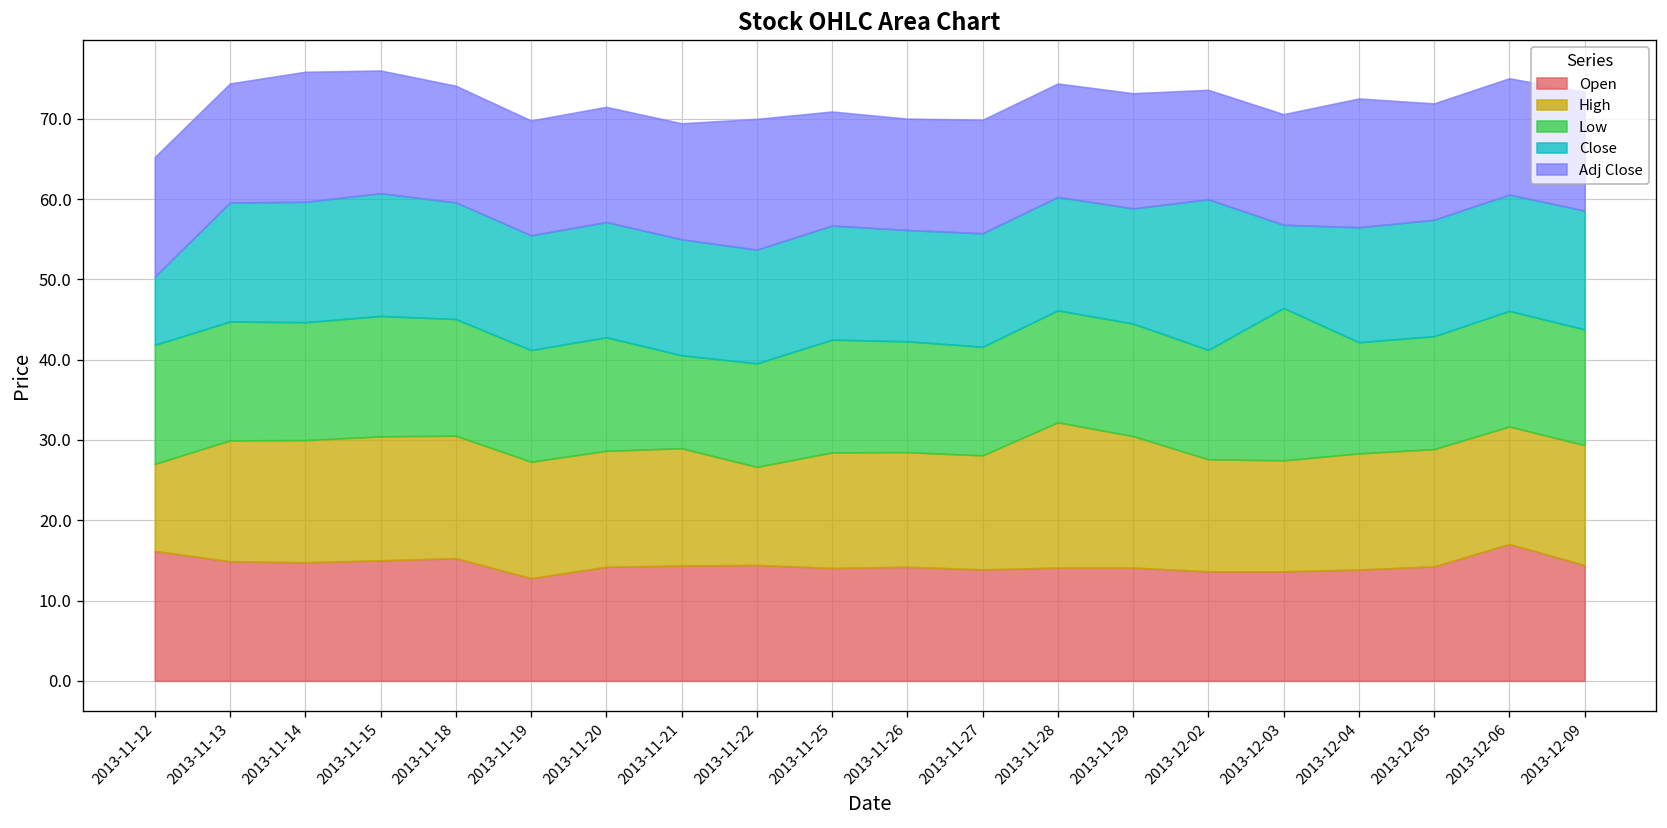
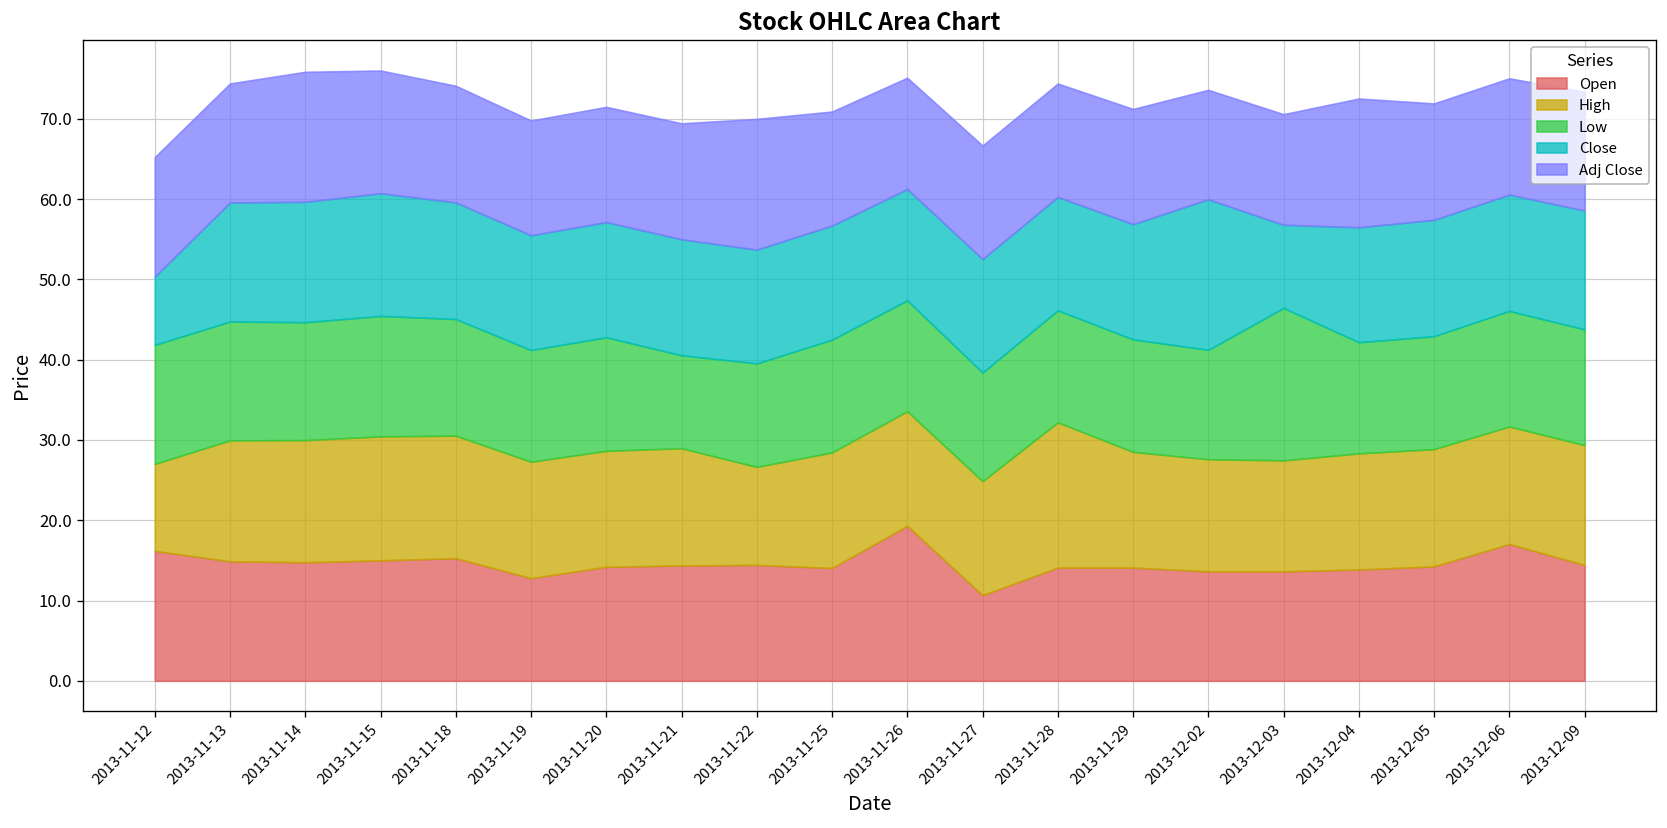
  {
    "Open": {
      "2013-11-12": 16,
      "2013-11-13": 15,
      "2013-11-14": 15,
      "2013-11-15": 15,
      "2013-11-18": 15,
      "2013-11-19": 13,
      "2013-11-20": 14,
      "2013-11-21": 14,
      "2013-11-22": 14,
      "2013-11-25": 14,
-     "2013-11-26": 14,
-     "2013-11-27": 14,
+     "2013-11-26": 19,
+     "2013-11-27": 11,
      "2013-11-28": 14,
      "2013-11-29": 14,
      "2013-12-02": 14,
      "2013-12-03": 14,
      "2013-12-04": 14,
      "2013-12-05": 14,
      "2013-12-06": 17,
      "2013-12-09": 14
    },
    "High": {
      "2013-11-12": 11,
      "2013-11-13": 15,
      "2013-11-14": 15,
      "2013-11-15": 15,
      "2013-11-18": 15,
      "2013-11-19": 15,
      "2013-11-20": 14,
      "2013-11-21": 15,
      "2013-11-22": 12,
      "2013-11-25": 14,
      "2013-11-26": 14,
      "2013-11-27": 14,
      "2013-11-28": 18,
-     "2013-11-29": 16,
+     "2013-11-29": 14,
      "2013-12-02": 14,
      "2013-12-03": 14,
      "2013-12-04": 14,
      "2013-12-05": 15,
      "2013-12-06": 15,
      "2013-12-09": 15
    },
    "Low": {
      "2013-11-12": 15,
      "2013-11-13": 15,
      "2013-11-14": 15,
      "2013-11-15": 15,
      "2013-11-18": 15,
      "2013-11-19": 14,
      "2013-11-20": 14,
      "2013-11-21": 12,
      "2013-11-22": 13,
      "2013-11-25": 14,
      "2013-11-26": 14,
      "2013-11-27": 14,
      "2013-11-28": 14,
      "2013-11-29": 14,
      "2013-12-02": 14,
      "2013-12-03": 19,
      "2013-12-04": 14,
      "2013-12-05": 14,
      "2013-12-06": 14,
      "2013-12-09": 14
    },
    "Close": {
      "2013-11-12": 9,
      "2013-11-13": 15,
      "2013-11-14": 15,
      "2013-11-15": 15,
      "2013-11-18": 15,
      "2013-11-19": 14,
      "2013-11-20": 14,
      "2013-11-21": 14,
      "2013-11-22": 14,
      "2013-11-25": 14,
      "2013-11-26": 14,
      "2013-11-27": 14,
      "2013-11-28": 14,
      "2013-11-29": 14,
      "2013-12-02": 19,
      "2013-12-03": 10,
      "2013-12-04": 14,
      "2013-12-05": 15,
      "2013-12-06": 14,
      "2013-12-09": 15
    },
    "Adj Close": {
      "2013-11-12": 15,
      "2013-11-13": 15,
      "2013-11-14": 16,
      "2013-11-15": 15,
      "2013-11-18": 15,
      "2013-11-19": 14,
      "2013-11-20": 14,
      "2013-11-21": 14,
      "2013-11-22": 16,
      "2013-11-25": 14,
      "2013-11-26": 14,
      "2013-11-27": 14,
      "2013-11-28": 14,
      "2013-11-29": 14,
      "2013-12-02": 14,
      "2013-12-03": 14,
      "2013-12-04": 16,
      "2013-12-05": 15,
      "2013-12-06": 14
    }
  }
